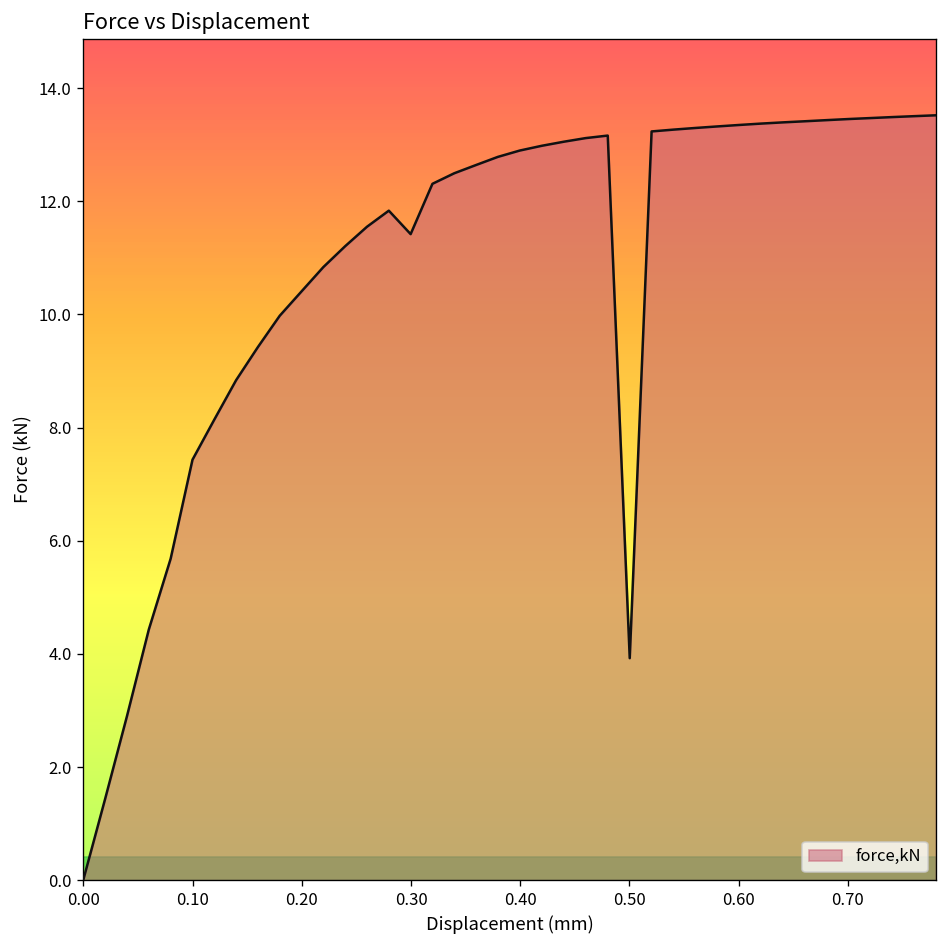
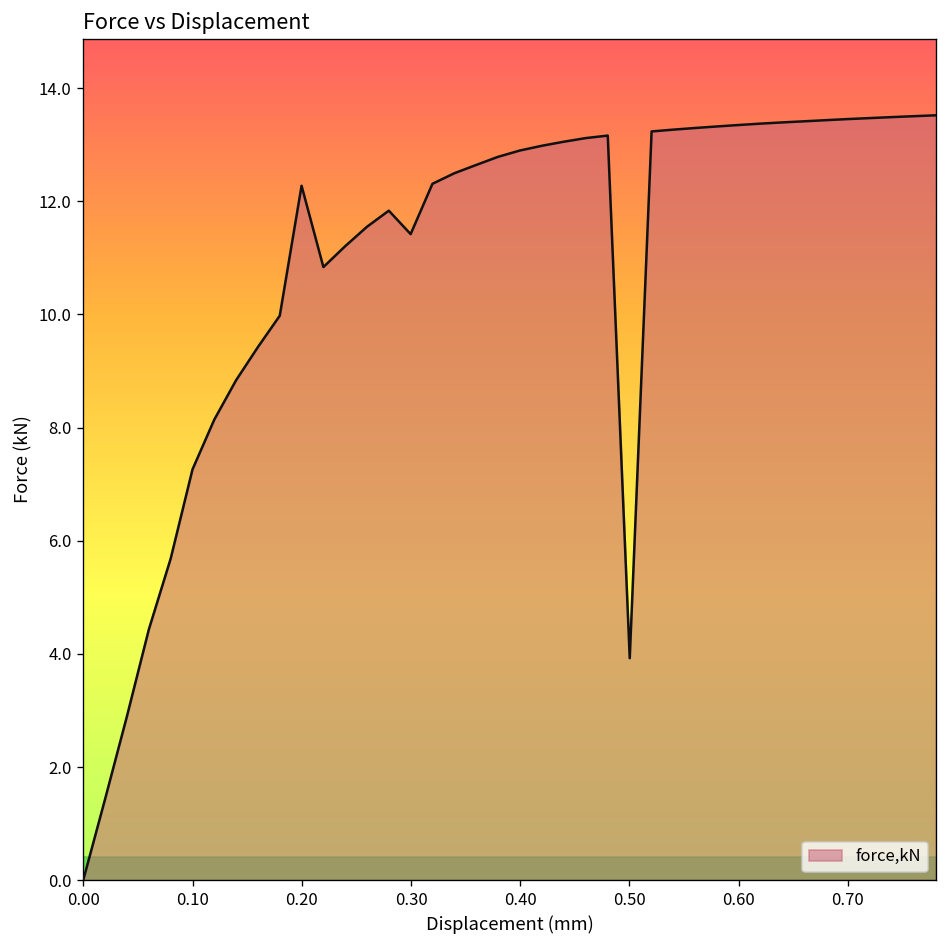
  {
-   "0.10": 7.4,
-   "0.20": 10.4,
+   "0.10": 7.3,
+   "0.20": 12.3,
    "0.30": 11.4,
    "0.50": 3.9,
    "0.60": 13.3
  }
